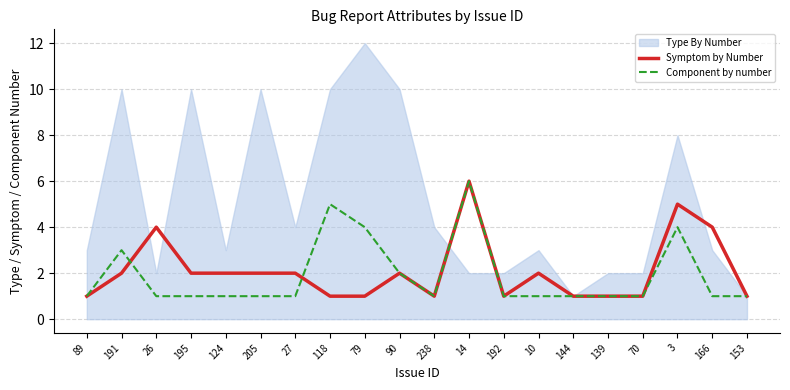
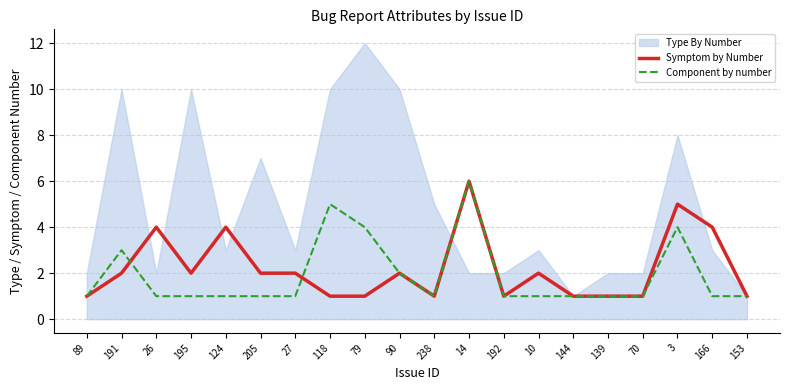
  {
    "Type By Number": {
-     "89": 3,
+     "89": 2,
      "191": 10,
      "26": 2,
      "195": 10,
      "124": 3,
-     "205": 10,
-     "27": 4,
+     "205": 7,
+     "27": 3,
      "118": 10,
      "79": 12,
      "90": 10,
-     "238": 4,
+     "238": 5,
      "14": 2,
      "192": 2,
      "10": 3,
      "139": 2,
      "70": 2,
      "3": 8,
      "166": 3
    },
    "Symptom by Number": {
      "191": 2,
      "26": 4,
      "195": 2,
-     "124": 2,
+     "124": 4,
      "205": 2,
      "27": 2,
      "118": 1,
      "79": 1,
      "10": 2,
      "3": 5,
      "166": 4
    },
    "Component by number": {
      "191": 3,
      "26": 1,
      "195": 1,
      "124": 1,
      "205": 1,
      "27": 1,
      "118": 5,
      "79": 4,
      "10": 1,
      "3": 4,
      "166": 1
    }
  }
